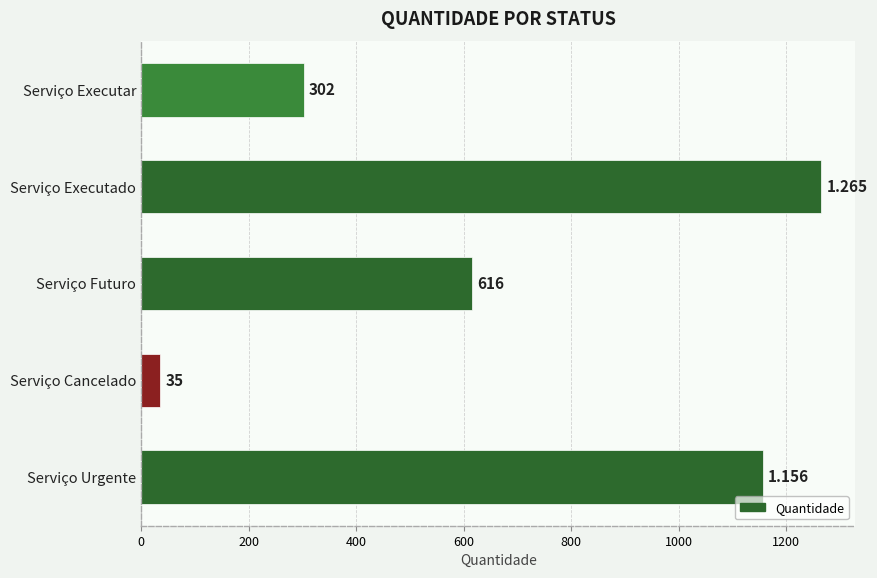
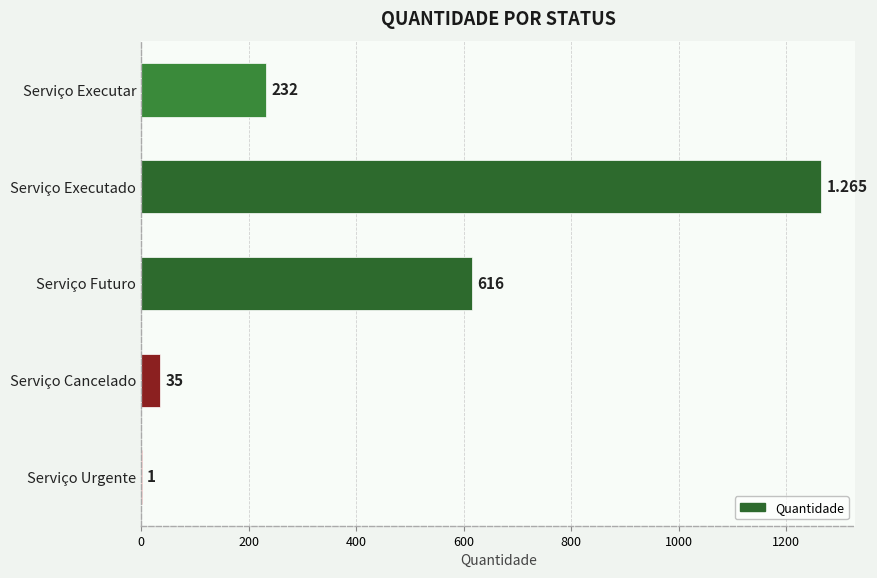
  {
-   "Serviço Executar": 302,
+   "Serviço Executar": 232,
    "Serviço Futuro": 616,
    "Serviço Cancelado": 35,
-   "Serviço Urgente": 1.156
+   "Serviço Urgente": 1
  }
